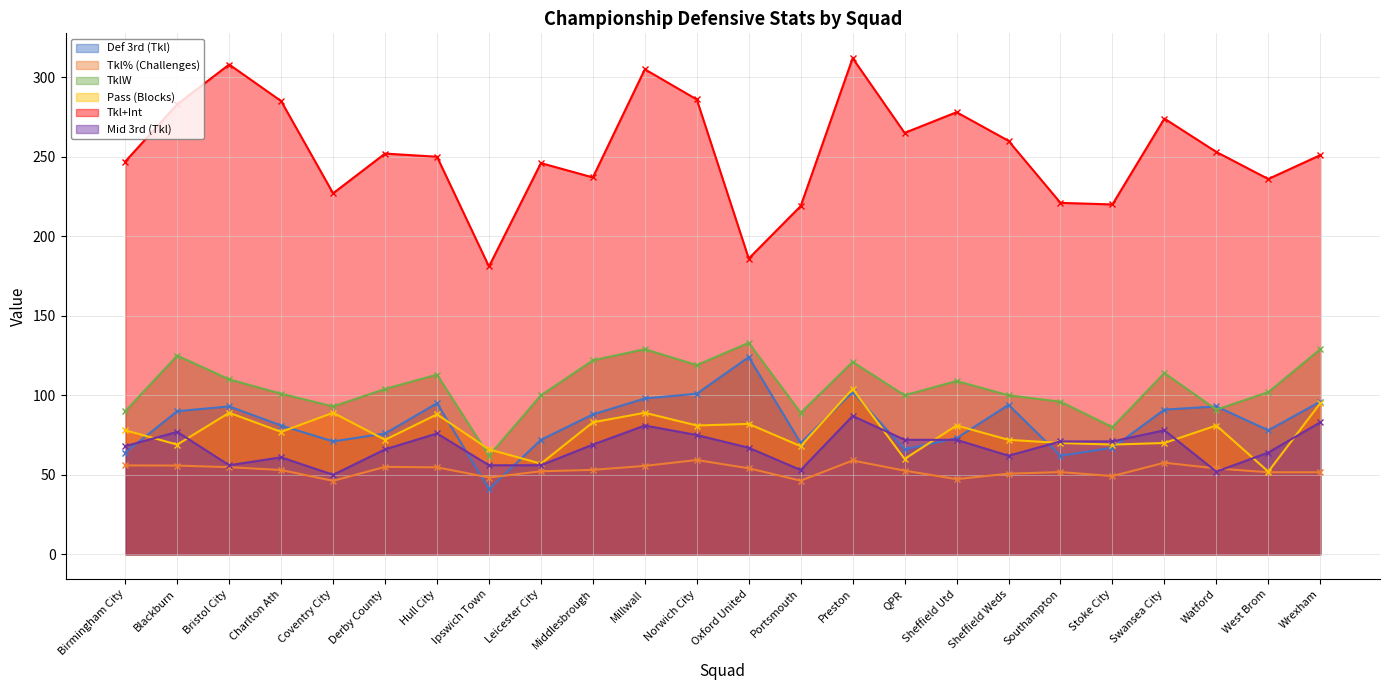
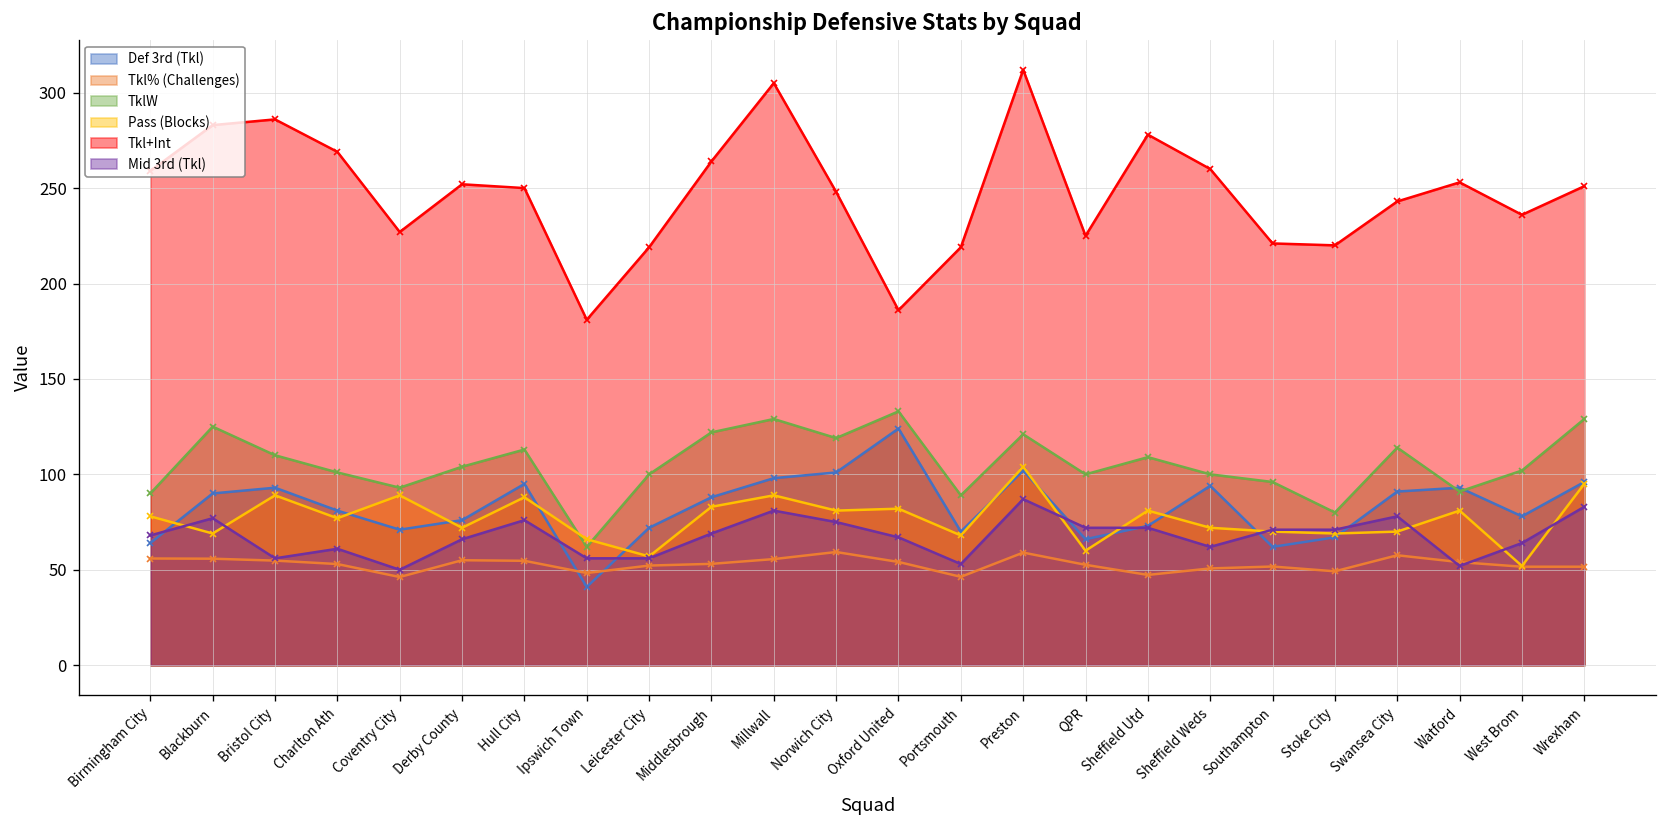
  {
    "TklW": {
      "Birmingham City": 90,
      "Blackburn": 125,
      "Bristol City": 110,
      "Charlton Ath": 101,
      "Coventry City": 93,
      "Derby County": 104,
      "Hull City": 113,
      "Ipswich Town": 62,
      "Leicester City": 100,
      "Middlesbrough": 122,
      "Millwall": 129,
      "Norwich City": 119,
      "Oxford United": 133,
      "Portsmouth": 89,
      "Preston": 121,
      "QPR": 100,
      "Sheffield Utd": 109,
      "Sheffield Weds": 100,
      "Southampton": 96,
      "Stoke City": 80,
      "Swansea City": 114,
      "Watford": 91,
      "West Brom": 102,
      "Wrexham": 129
    },
    "Tkl+Int": {
-     "Birmingham City": 247,
-     "Bristol City": 308,
-     "Charlton Ath": 285,
+     "Birmingham City": 259,
+     "Bristol City": 286,
+     "Charlton Ath": 269,
      "Coventry City": 227,
      "Derby County": 252,
      "Hull City": 250,
      "Ipswich Town": 181,
-     "Leicester City": 246,
-     "Middlesbrough": 237,
+     "Leicester City": 219,
+     "Middlesbrough": 264,
      "Millwall": 305,
-     "Norwich City": 286,
+     "Norwich City": 248,
      "Oxford United": 186,
      "Portsmouth": 219,
      "Preston": 312,
-     "QPR": 265,
+     "QPR": 225,
      "Sheffield Utd": 278,
      "Sheffield Weds": 260,
      "Southampton": 221,
      "Stoke City": 220,
-     "Swansea City": 274,
+     "Swansea City": 243,
      "Watford": 253,
      "West Brom": 236,
      "Wrexham": 251
    }
  }
